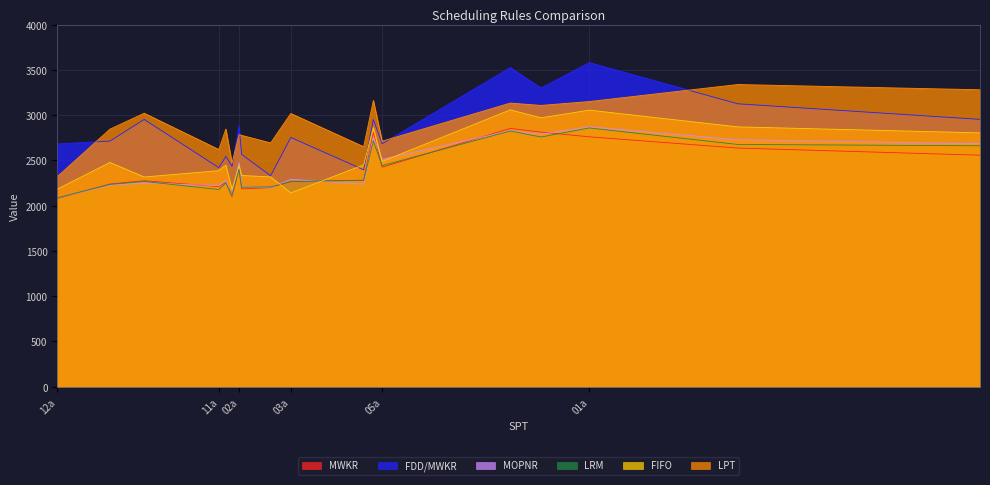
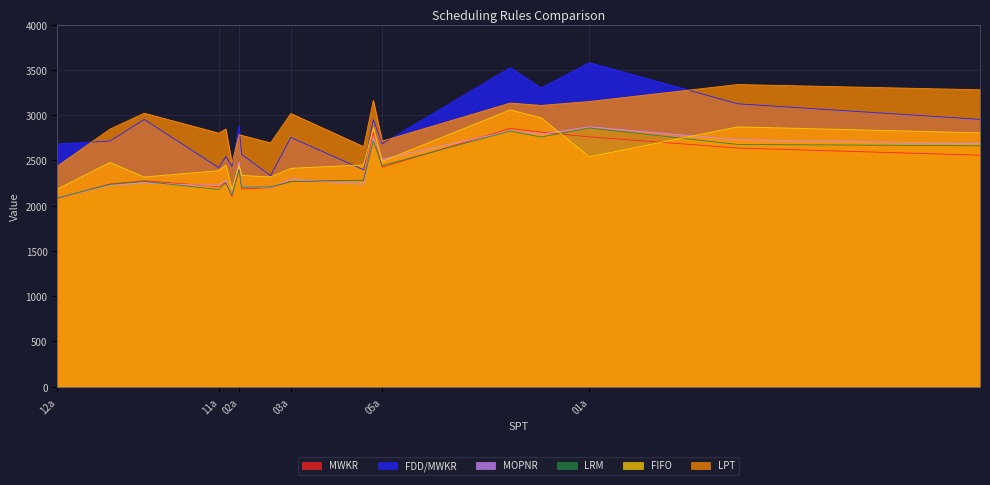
  {
    "MWKR": {
      "01a": 2800
    },
    "FDD/MWKR": {
      "12a": 2700,
      "11a": 2400,
      "02a": 2900,
      "03a": 2800,
      "05a": 2700,
      "01a": 3600
    },
    "MOPNR": {
      "02a": 2500
    },
    "LRM": {
      "11a": 2200
    },
    "FIFO": {
      "12a": 2200,
      "11a": 2400,
      "02a": 2400,
-     "03a": 2100,
-     "01a": 3100
+     "03a": 2400,
+     "01a": 2500
    },
    "LPT": {
-     "12a": 2300,
-     "11a": 2600,
+     "12a": 2400,
+     "11a": 2800,
      "02a": 2800,
      "03a": 3000,
      "05a": 2700,
      "01a": 3200
    }
  }
